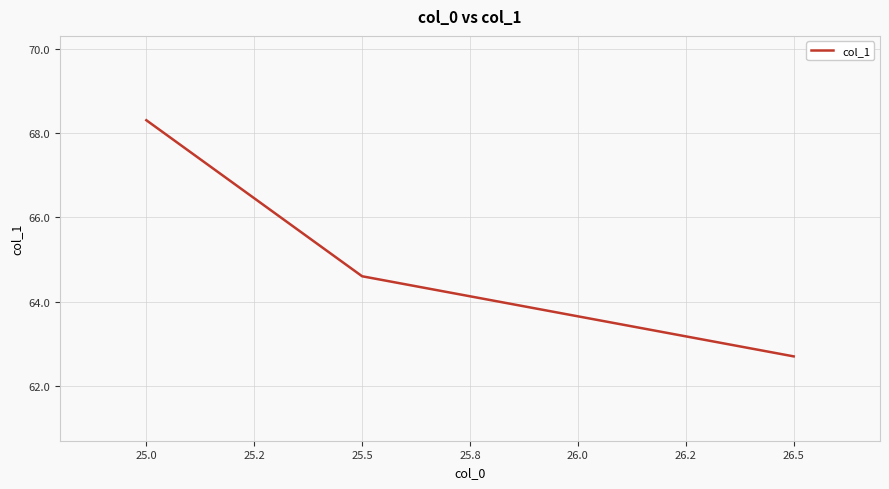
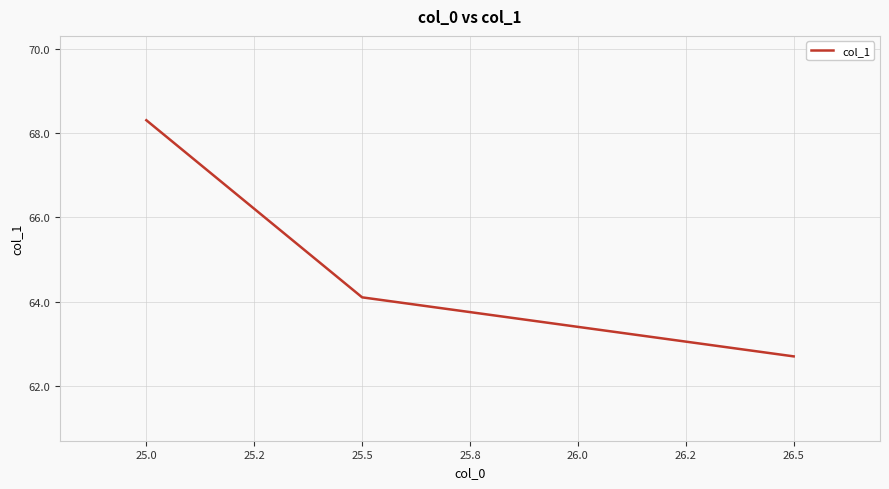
  {
    "25.0": 68.3,
-   "25.5": 64.6,
+   "25.5": 64.1,
    "26.5": 62.7
  }
